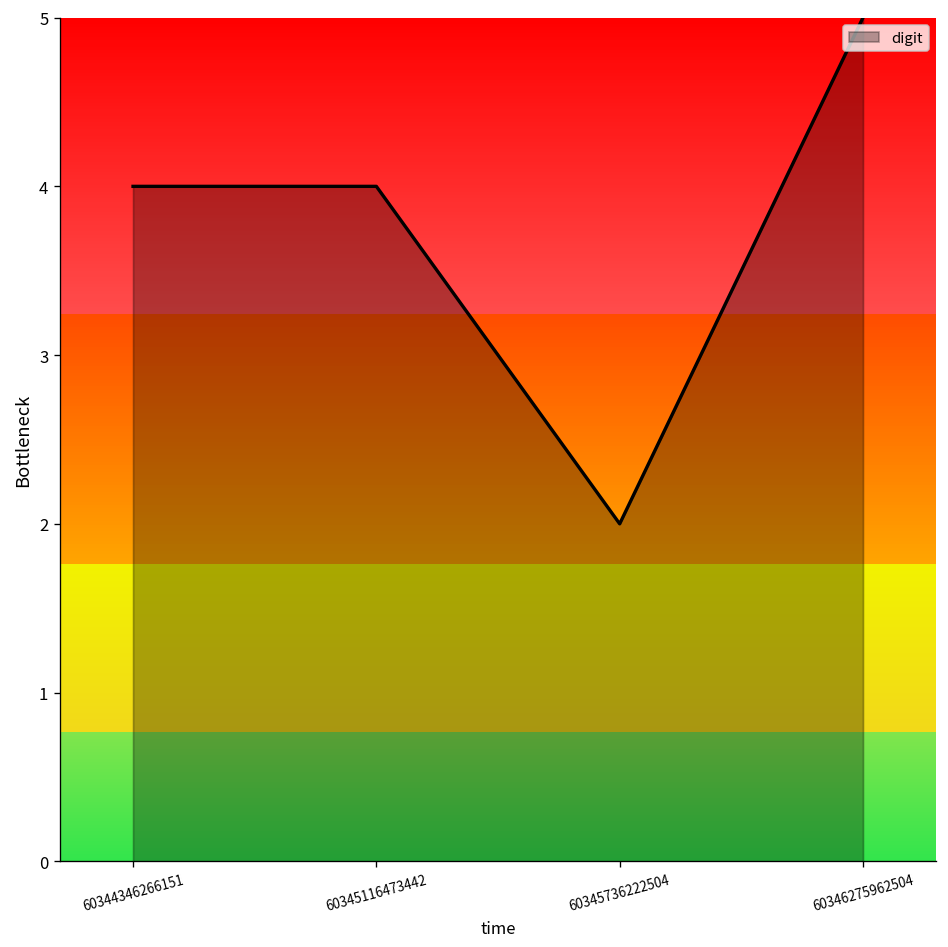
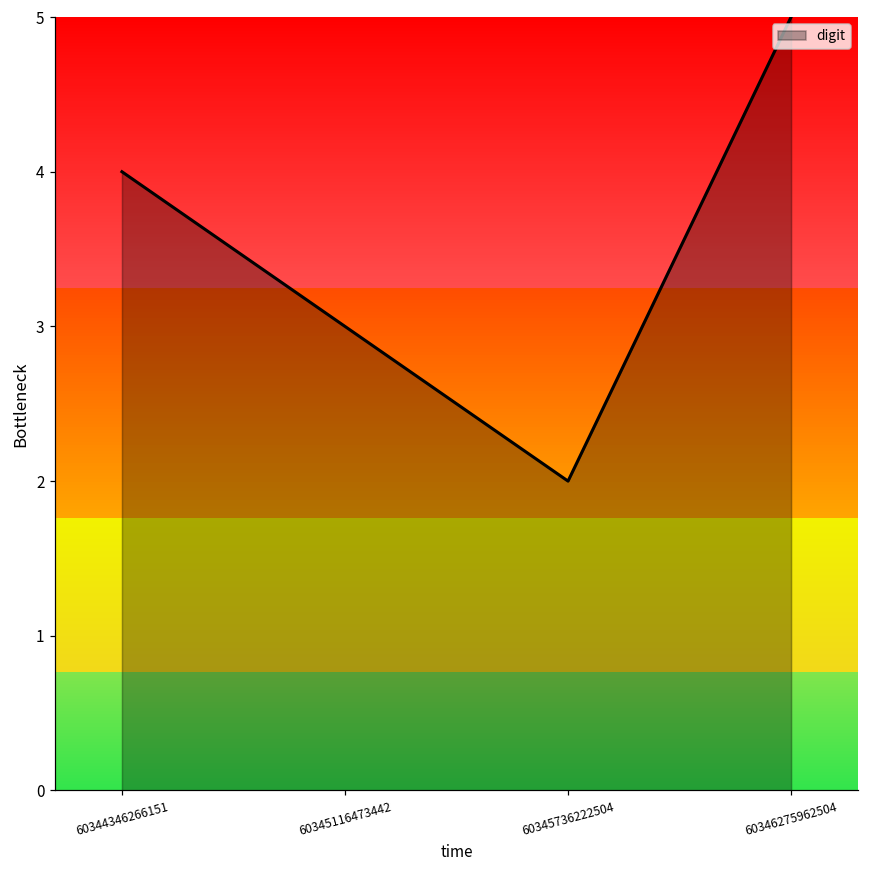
  {
    "60344346266151": 4,
-   "60345116473442": 4,
+   "60345116473442": 3,
    "60345736222504": 2,
    "60346275962504": 5
  }
